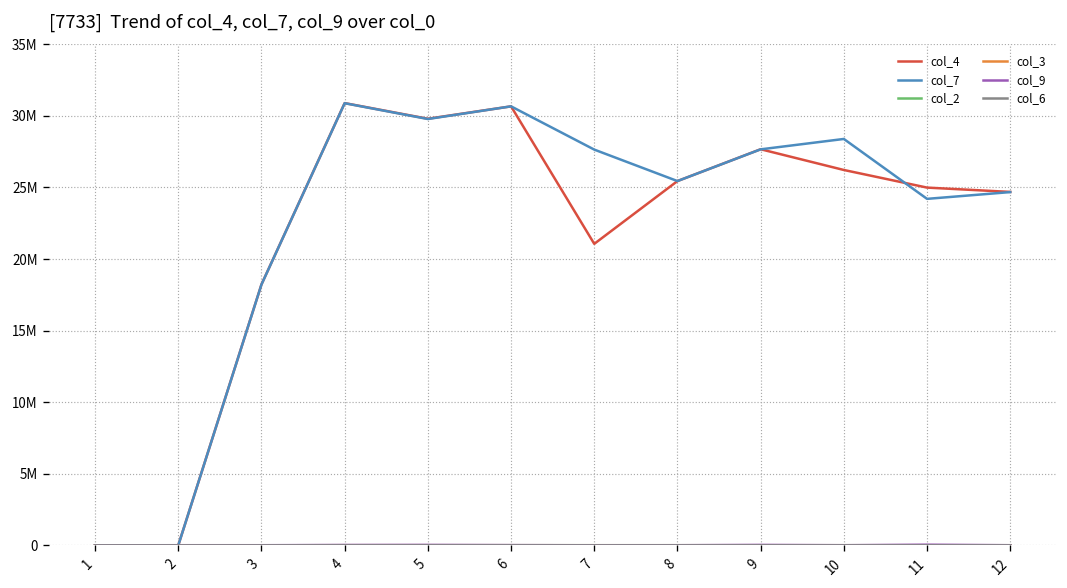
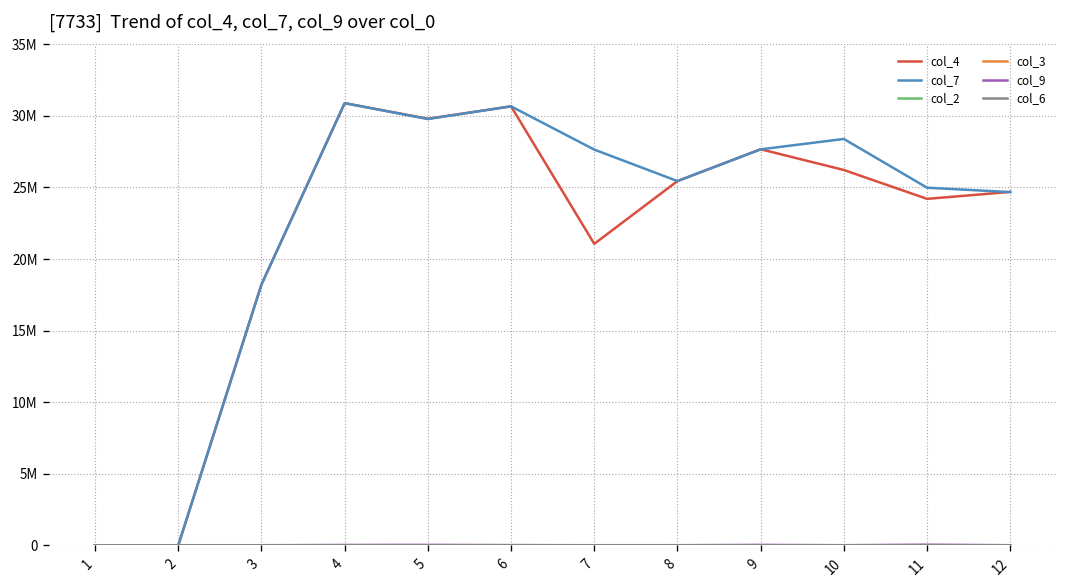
  {
    "col_4": {
      "7": 21100000,
      "10": 26200000,
-     "11": 25000000
+     "11": 24200000
    },
    "col_7": {
      "7": 27600000,
      "10": 28400000,
-     "11": 24200000
+     "11": 25000000
    },
    "col_6": {
      "3": 0,
      "4": 0,
      "5": 0,
      "6": 0,
      "7": 0,
      "8": 0,
      "9": 0,
      "10": 0,
      "11": 0,
      "12": 0
    }
  }
